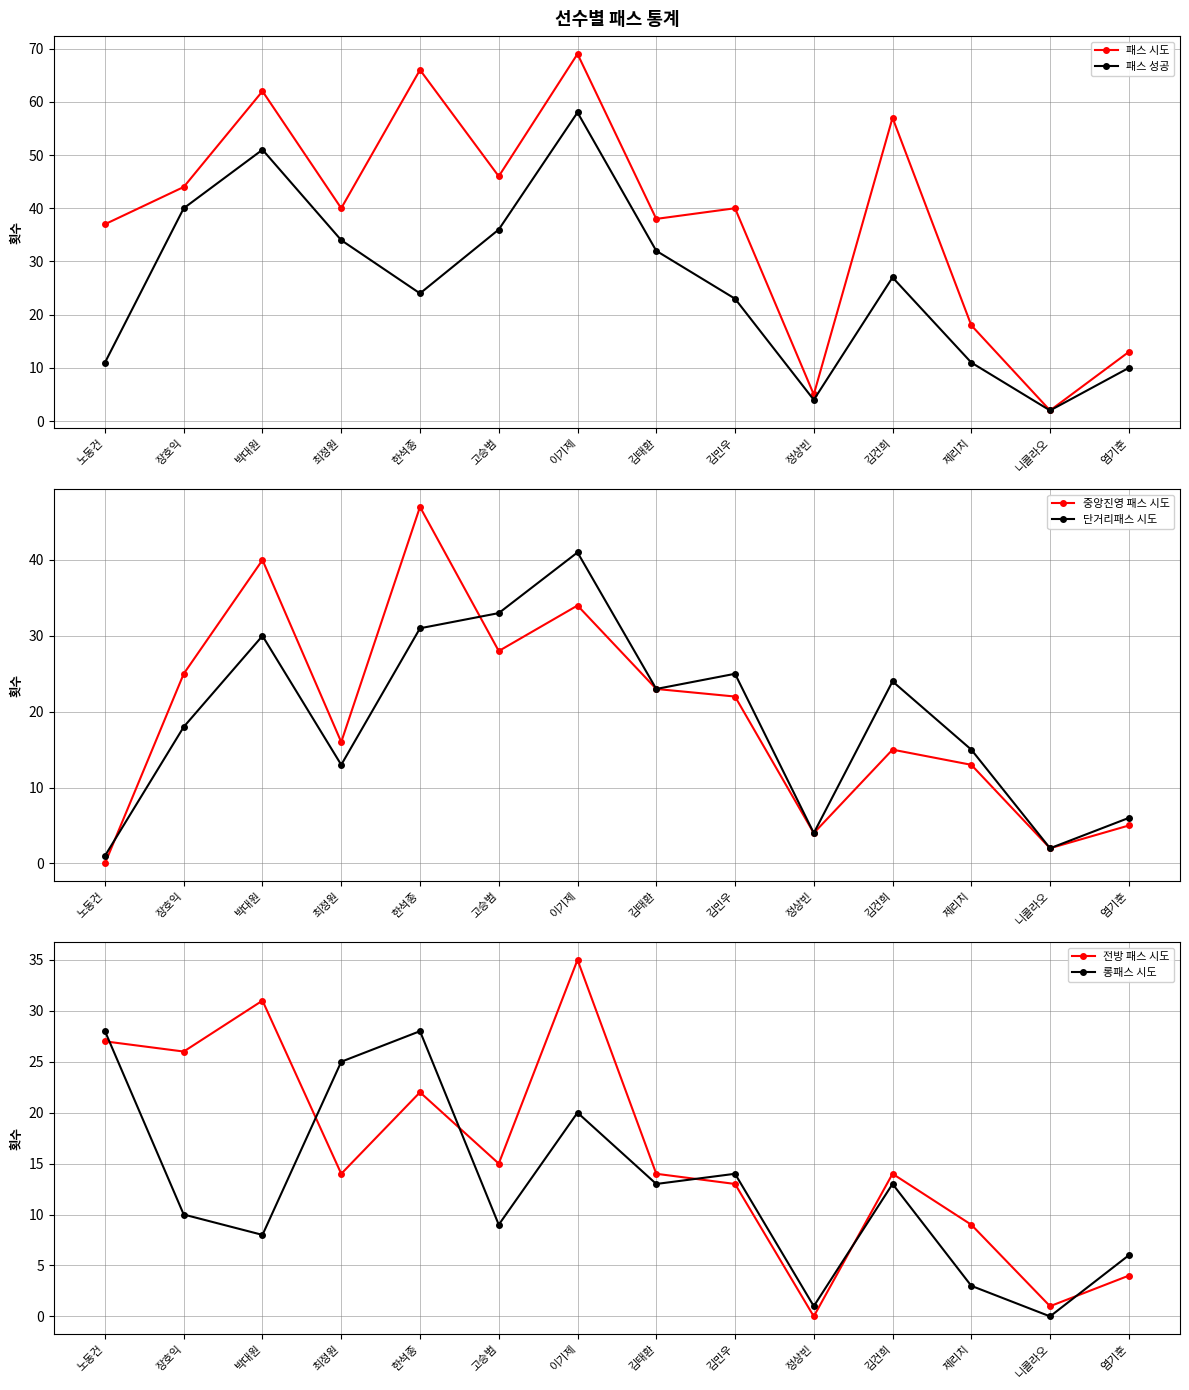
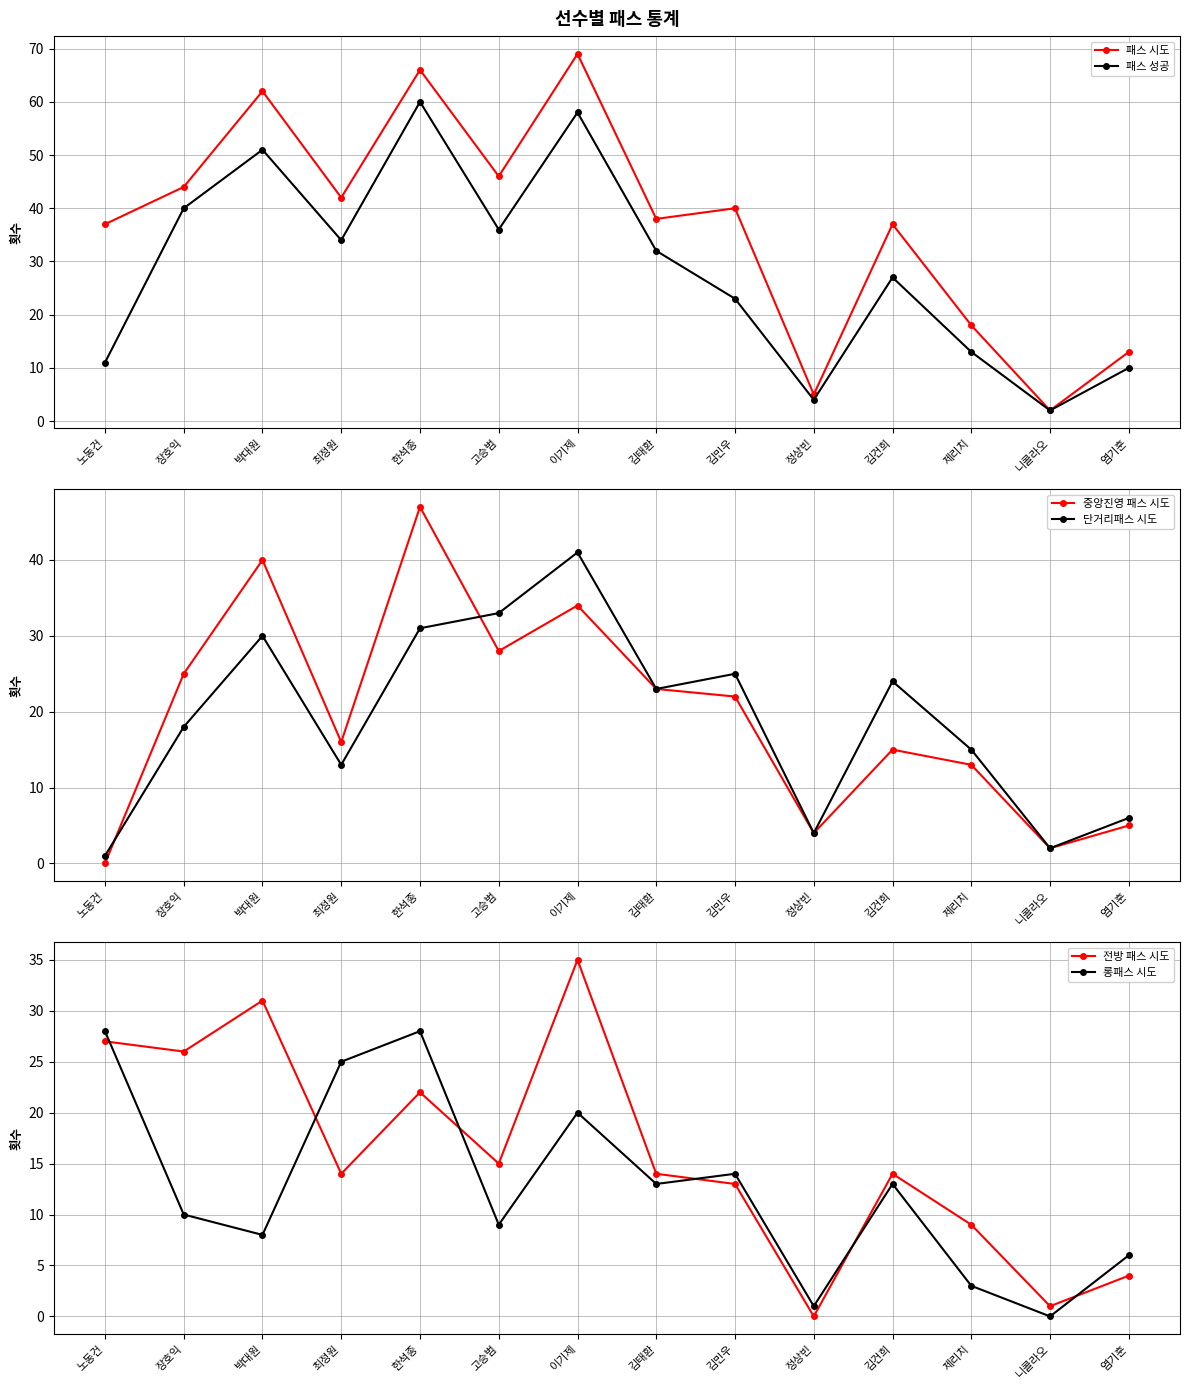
  {
    "선수별 패스 통계": {
      "패스 시도": {
        "노동건": 37,
        "장호익": 44,
        "박대원": 62,
-       "최정원": 40,
+       "최정원": 42,
        "한석종": 66,
        "고승범": 46,
        "이기제": 69,
        "김태환": 38,
        "김민우": 40,
        "정상빈": 5,
-       "김건희": 57,
+       "김건희": 37,
        "제리치": 18,
        "염기훈": 13
      },
      "패스 성공": {
        "노동건": 11,
        "장호익": 40,
        "박대원": 51,
        "최정원": 34,
-       "한석종": 24,
+       "한석종": 60,
        "고승범": 36,
        "이기제": 58,
        "김태환": 32,
        "김민우": 23,
        "정상빈": 4,
        "김건희": 27,
-       "제리치": 11,
+       "제리치": 13,
        "염기훈": 10
      }
    }
  }
